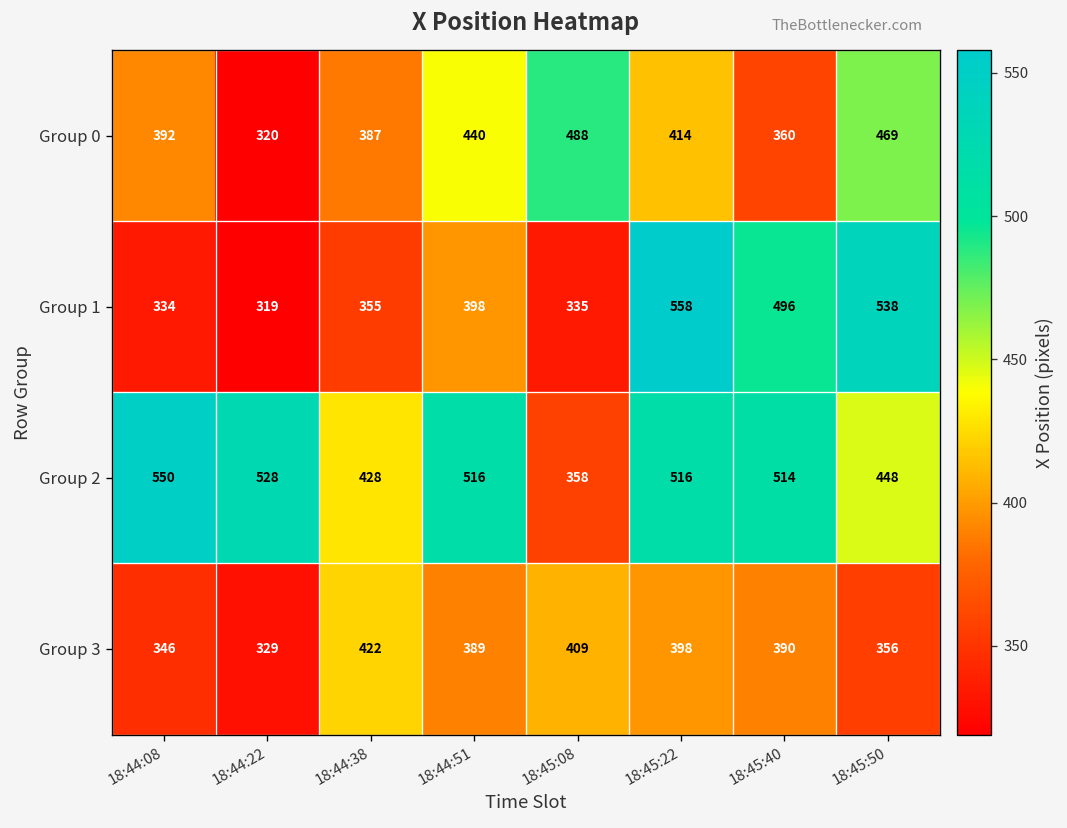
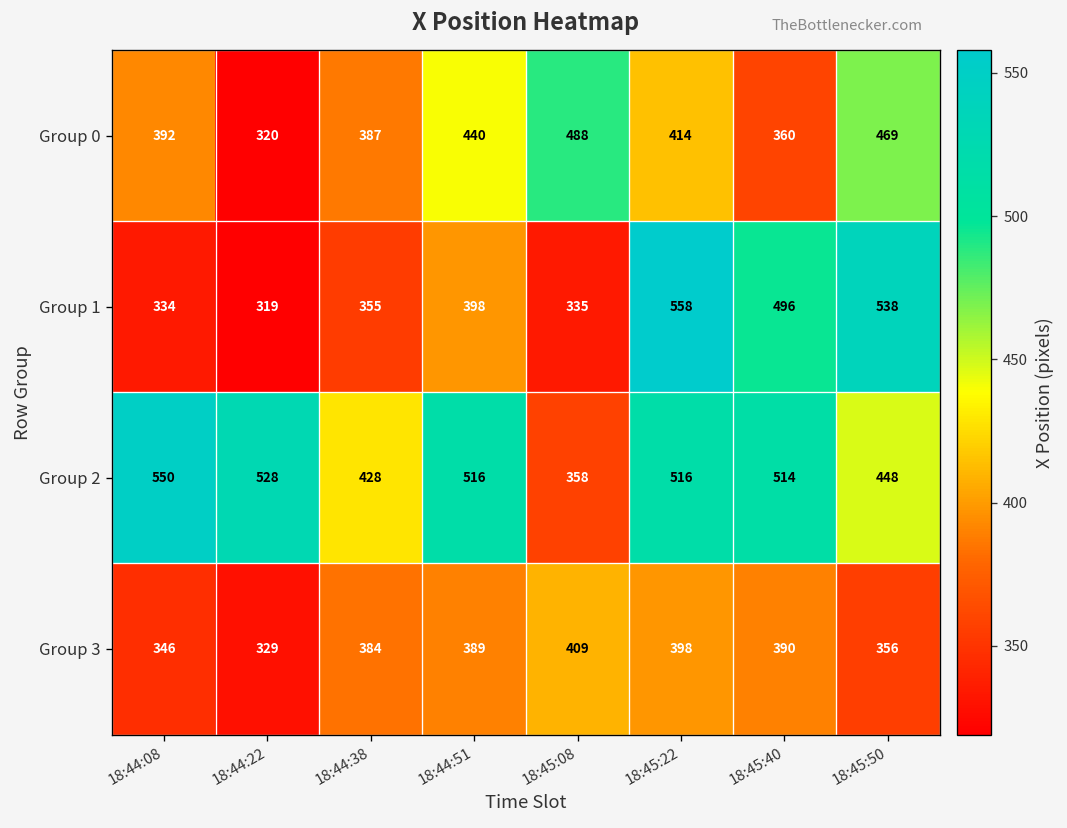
  {
    "Group 0": {
      "18:44:08": 392,
      "18:44:22": 320,
      "18:44:38": 387,
      "18:44:51": 440,
      "18:45:08": 488,
      "18:45:22": 414,
      "18:45:40": 360,
      "18:45:50": 469
    },
    "Group 1": {
      "18:44:08": 334,
      "18:44:22": 319,
      "18:44:38": 355,
      "18:44:51": 398,
      "18:45:08": 335,
      "18:45:22": 558,
      "18:45:40": 496,
      "18:45:50": 538
    },
    "Group 2": {
      "18:44:08": 550,
      "18:44:22": 528,
      "18:44:38": 428,
      "18:44:51": 516,
      "18:45:08": 358,
      "18:45:22": 516,
      "18:45:40": 514,
      "18:45:50": 448
    },
    "Group 3": {
      "18:44:08": 346,
      "18:44:22": 329,
-     "18:44:38": 422,
+     "18:44:38": 384,
      "18:44:51": 389,
      "18:45:08": 409,
      "18:45:22": 398,
      "18:45:40": 390,
      "18:45:50": 356
    }
  }
